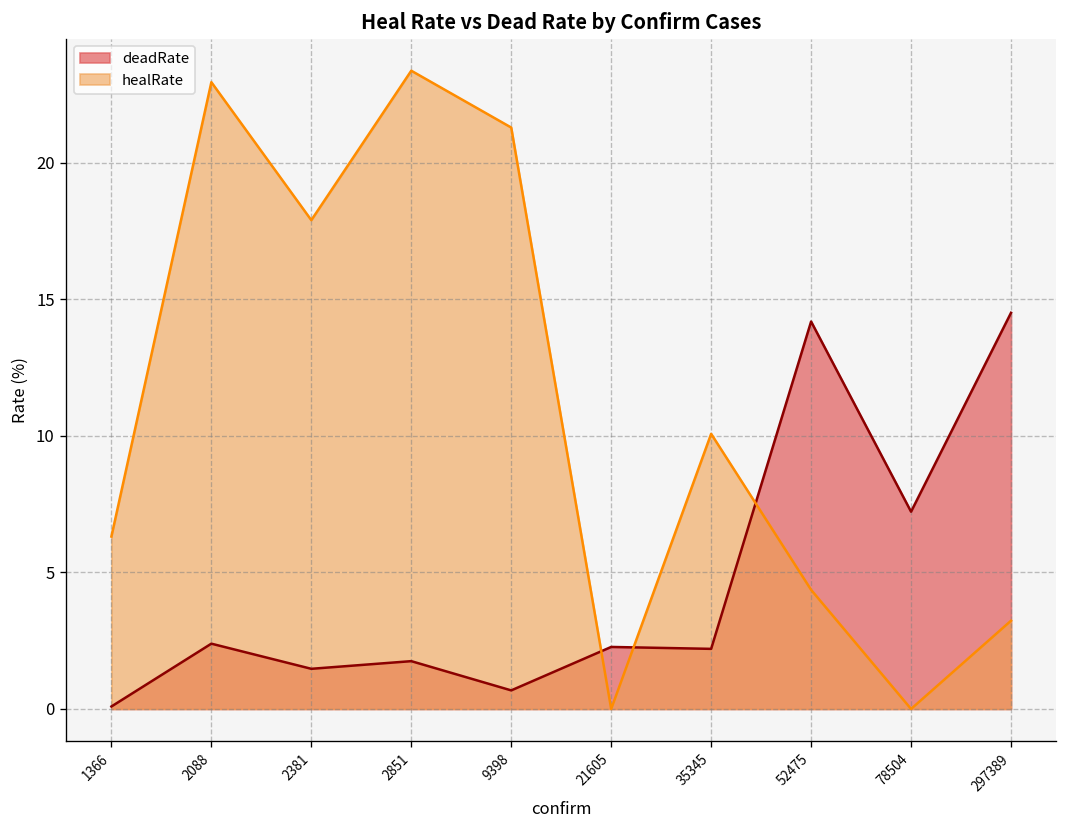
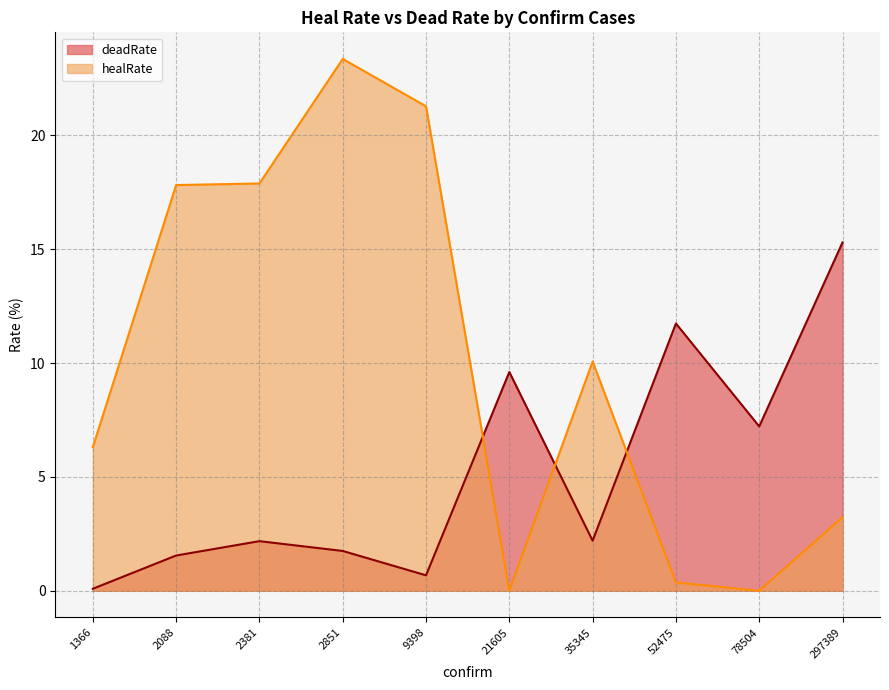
  {
    "deadRate": {
      "1366": 0.1,
-     "2088": 2.4,
-     "2381": 1.5,
+     "2088": 1.6,
+     "2381": 2.2,
      "2851": 1.8,
      "9398": 0.7,
-     "21605": 2.3,
+     "21605": 9.6,
      "35345": 2.2,
-     "52475": 14.2,
+     "52475": 11.7,
      "78504": 7.2,
-     "297389": 14.5
+     "297389": 15.3
    },
    "healRate": {
      "1366": 6.3,
-     "2088": 22.9,
+     "2088": 17.8,
      "2381": 17.9,
      "2851": 23.4,
      "9398": 21.3,
      "21605": 0.0,
      "35345": 10.1,
-     "52475": 4.4,
+     "52475": 0.4,
      "78504": 0.0,
      "297389": 3.2
    }
  }
